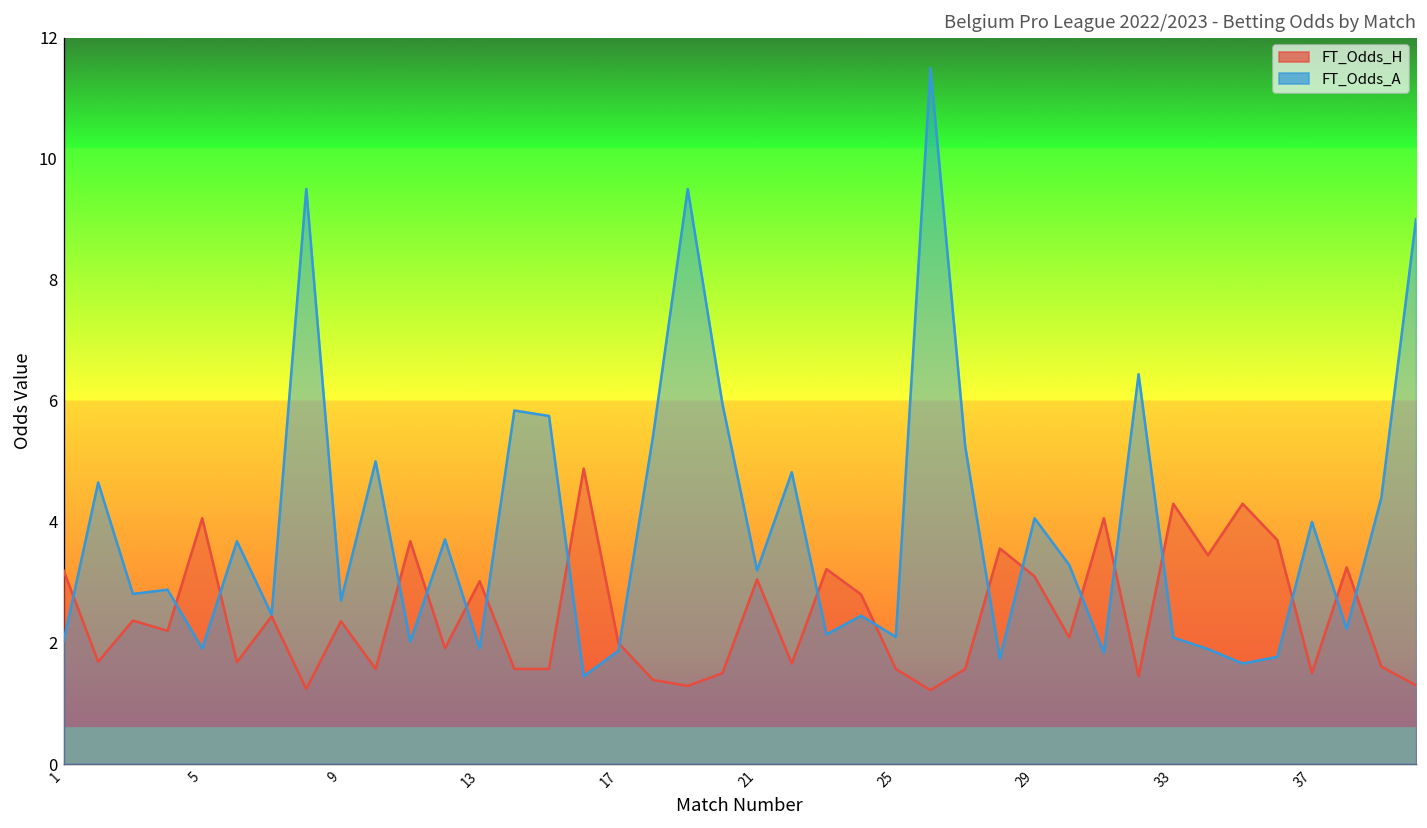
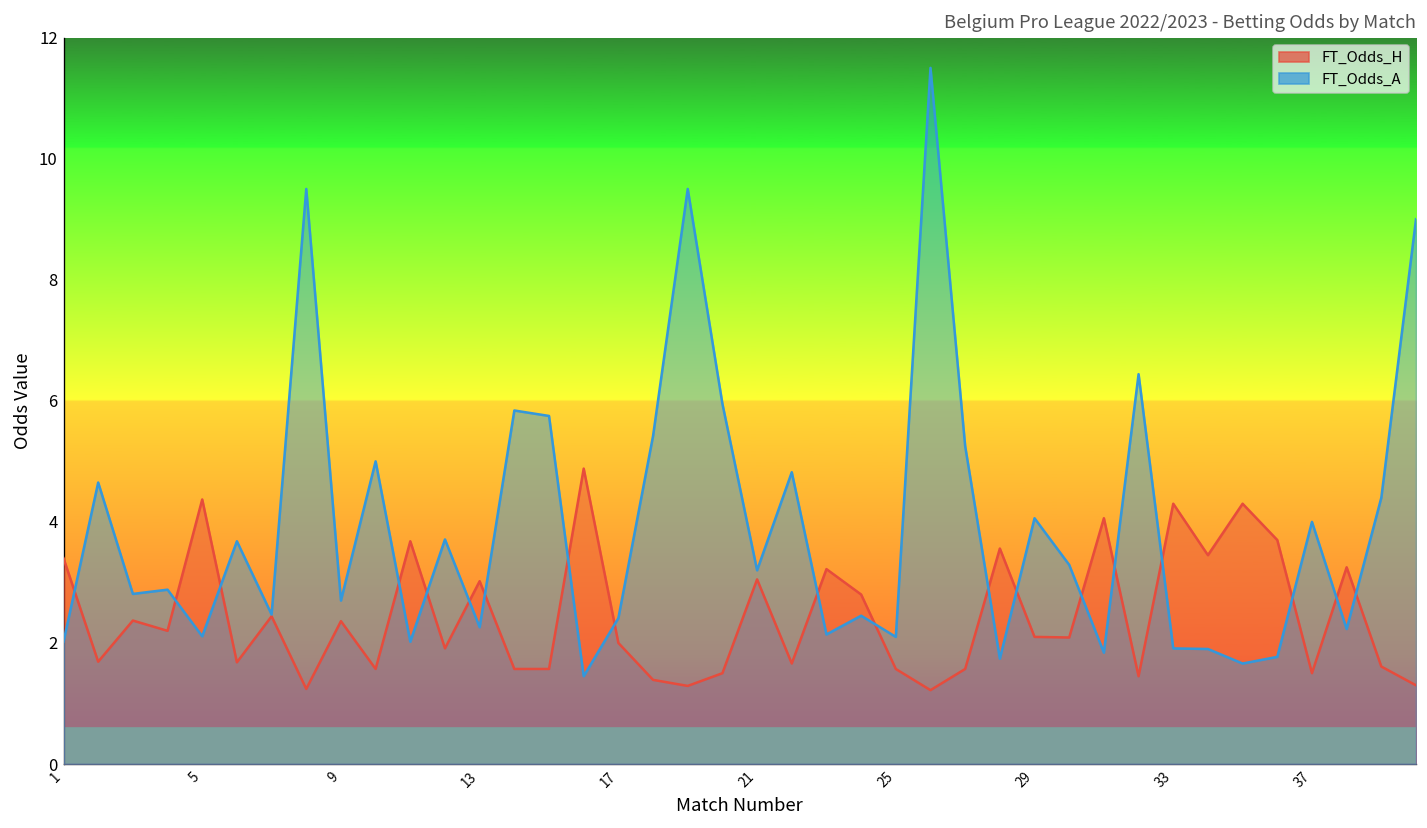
  {
    "FT_Odds_H": {
-     "1": 3.2,
-     "5": 4.1,
+     "1": 3.4,
+     "5": 4.4,
      "9": 2.4,
      "13": 3.0,
      "17": 2.0,
      "21": 3.1,
      "25": 1.6,
-     "29": 3.1,
+     "29": 2.1,
      "33": 4.3,
      "37": 1.5
    },
    "FT_Odds_A": {
      "1": 2.0,
-     "5": 1.9,
+     "5": 2.1,
      "9": 2.7,
-     "13": 1.9,
-     "17": 1.9,
+     "13": 2.3,
+     "17": 2.4,
      "21": 3.2,
      "25": 2.1,
      "29": 4.1,
-     "33": 2.1,
+     "33": 1.9,
      "37": 4.0
    }
  }
